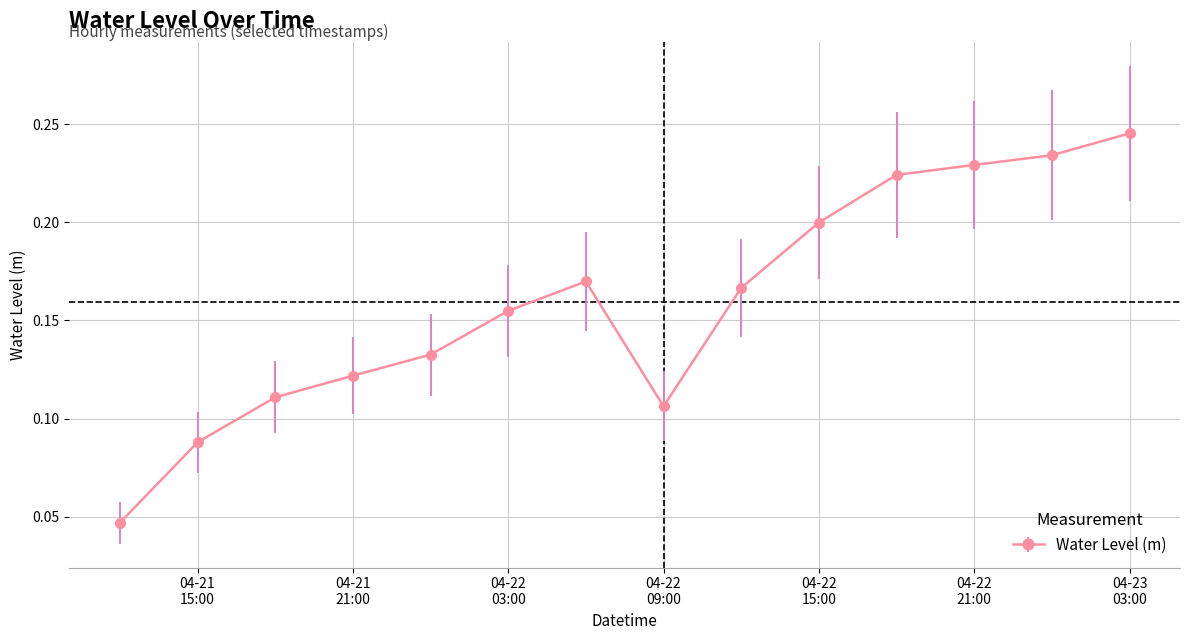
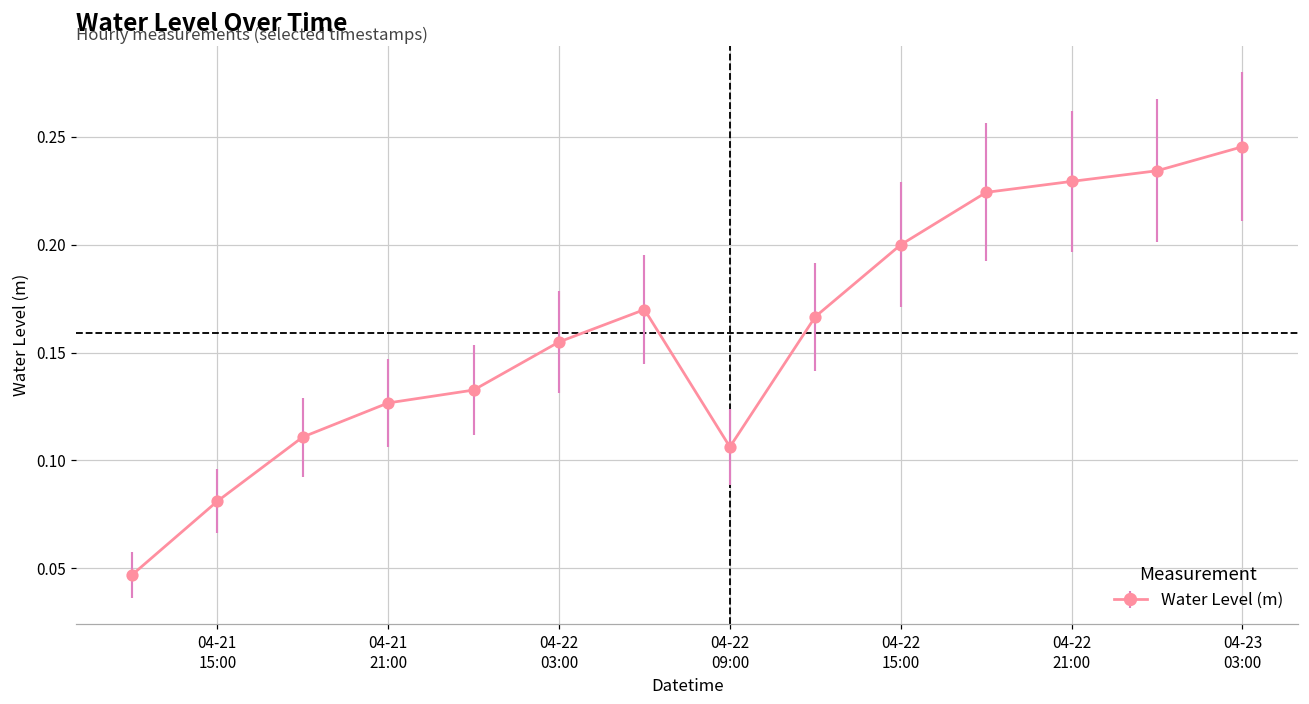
  {
-   "04-21 15:00": 0.088,
-   "04-21 21:00": 0.122,
+   "04-21 15:00": 0.081,
+   "04-21 21:00": 0.127,
    "04-22 03:00": 0.155,
    "04-22 09:00": 0.106,
    "04-22 15:00": 0.200,
    "04-22 21:00": 0.229,
    "04-23 03:00": 0.245
  }
